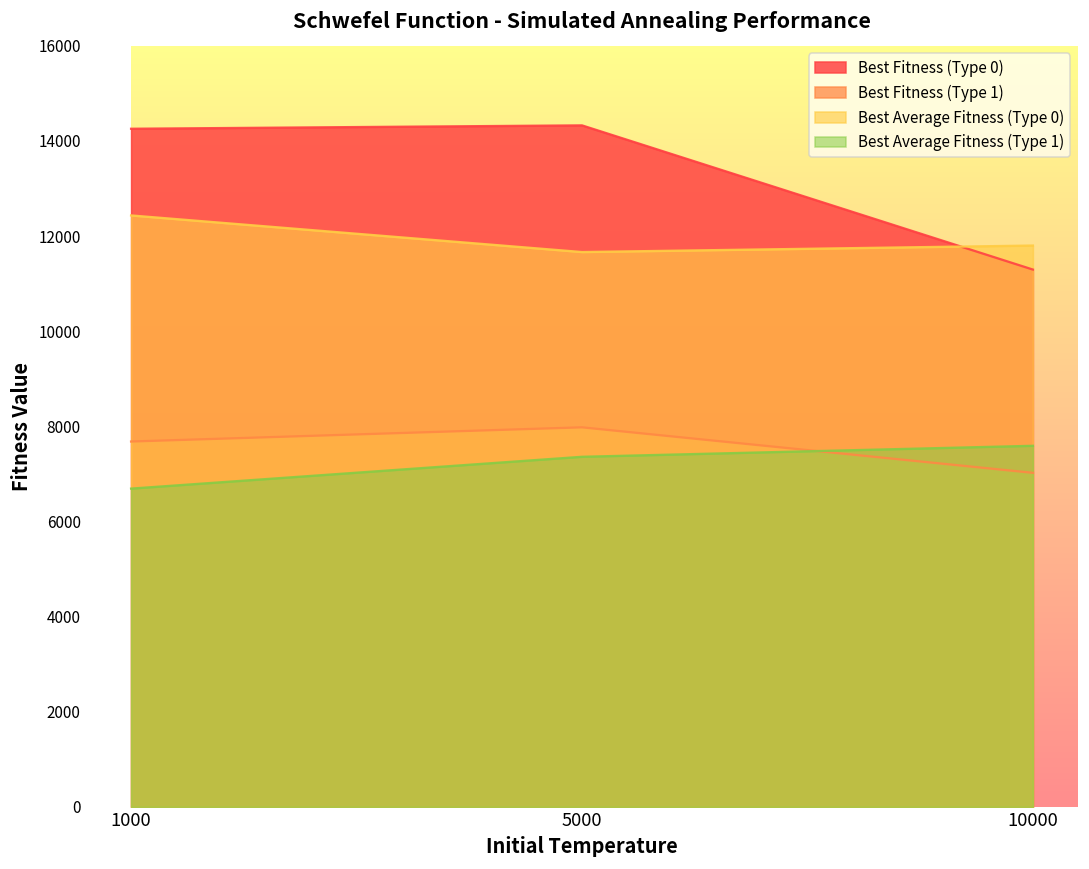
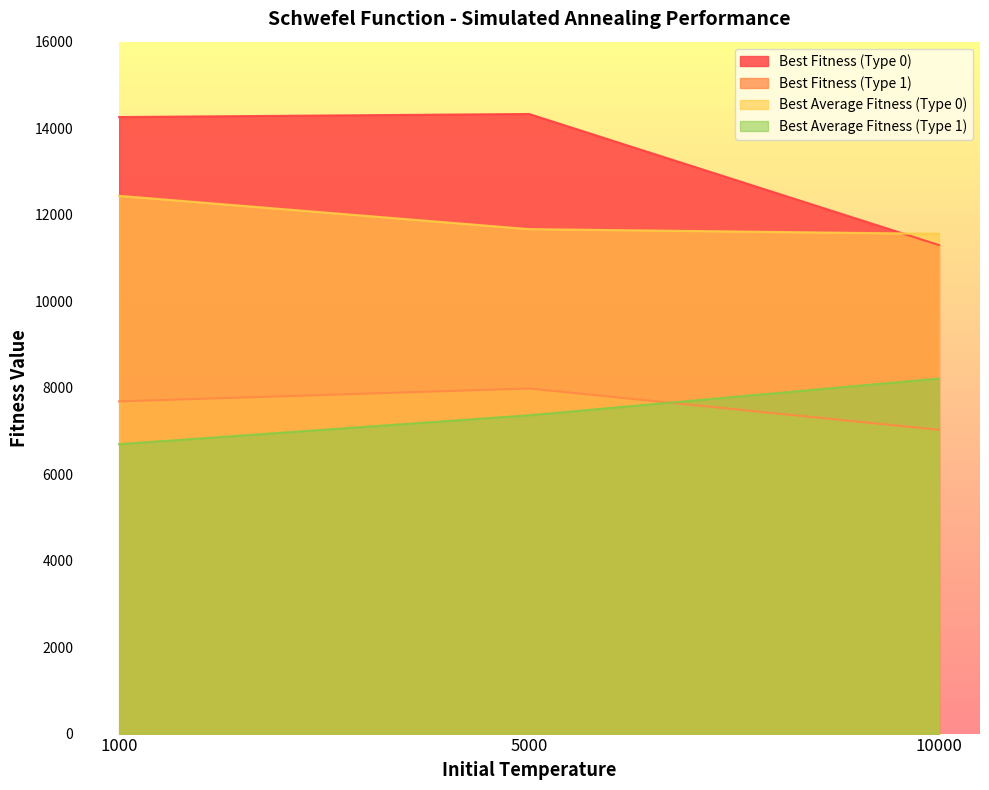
  {
    "Best Fitness (Type 0)": {
      "1000": 14300,
      "5000": 14300,
      "10000": 11300
    },
    "Best Fitness (Type 1)": {
      "1000": 7700,
      "5000": 8000,
      "10000": 7000
    },
    "Best Average Fitness (Type 0)": {
      "1000": 12400,
      "5000": 11700,
-     "10000": 11800
+     "10000": 11600
    },
    "Best Average Fitness (Type 1)": {
      "1000": 6700,
      "5000": 7400,
-     "10000": 7600
+     "10000": 8200
    }
  }
